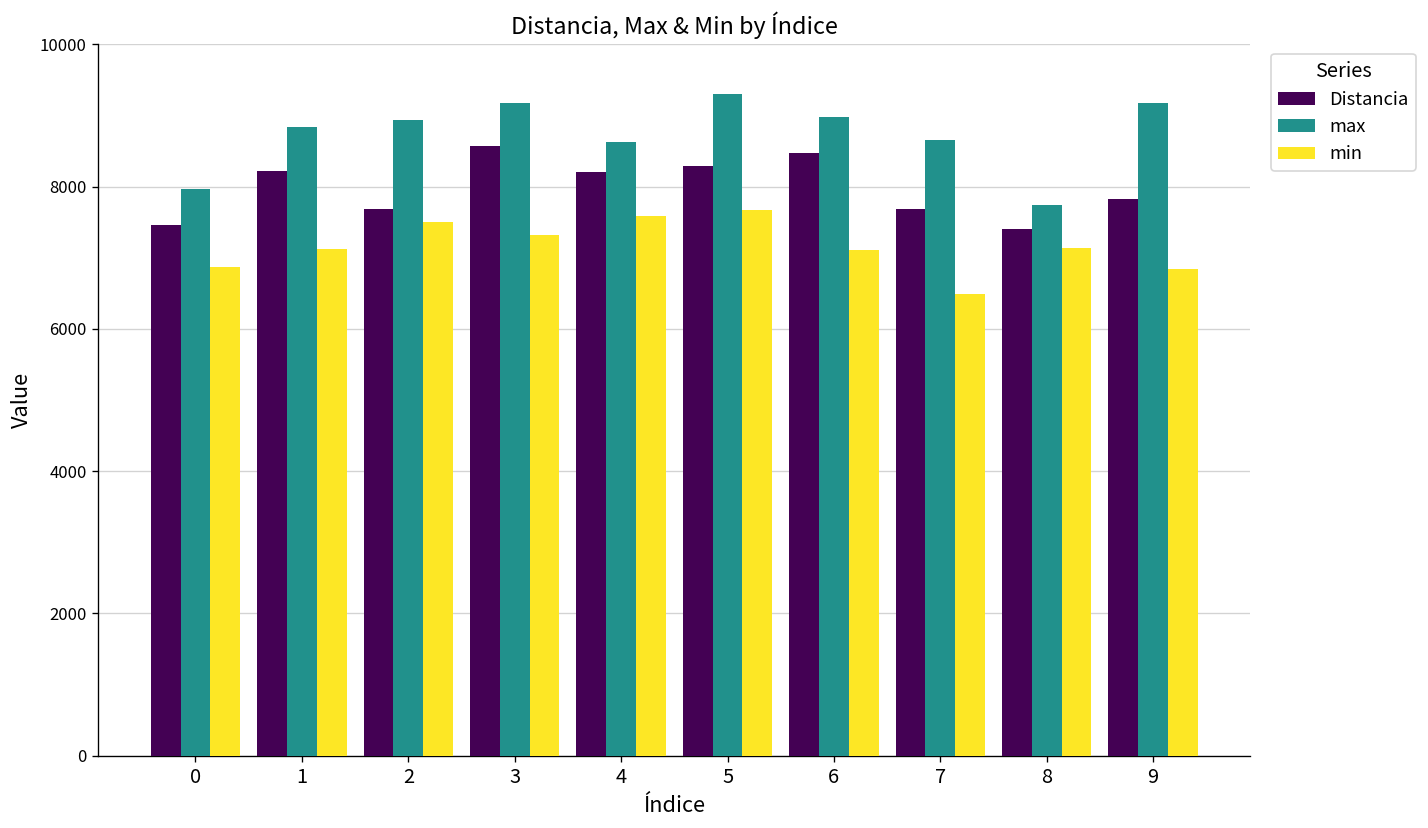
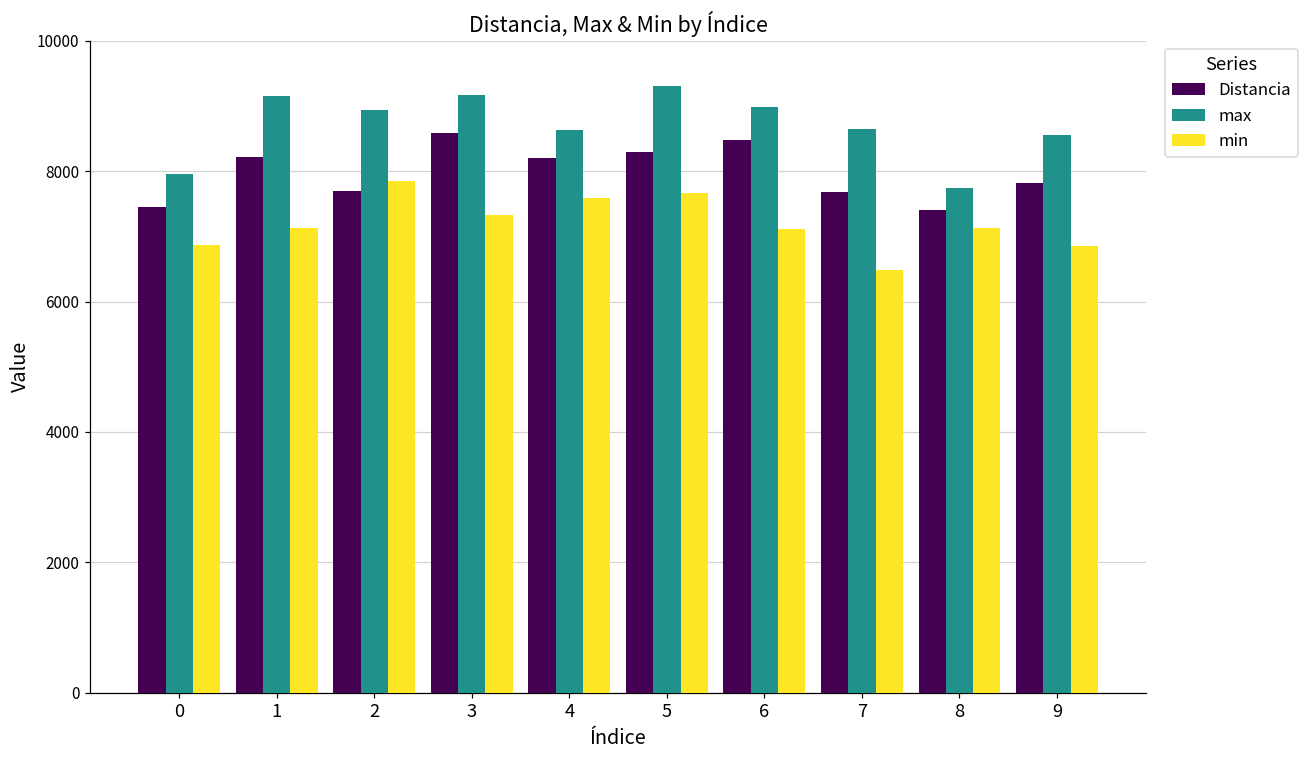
  {
    "Distancia": {
      "0": 7500,
      "1": 8200,
      "2": 7700,
      "3": 8600,
      "4": 8200,
      "5": 8300,
      "6": 8500,
      "7": 7700,
      "8": 7400,
      "9": 7800
    },
    "max": {
      "0": 8000,
-     "1": 8800,
+     "1": 9200,
      "2": 8900,
      "3": 9200,
      "4": 8600,
      "5": 9300,
      "6": 9000,
      "7": 8700,
      "8": 7700,
-     "9": 9200
+     "9": 8500
    },
    "min": {
      "0": 6900,
      "1": 7100,
-     "2": 7500,
+     "2": 7900,
      "3": 7300,
      "4": 7600,
      "5": 7700,
      "6": 7100,
      "7": 6500,
      "8": 7100,
      "9": 6800
    }
  }
